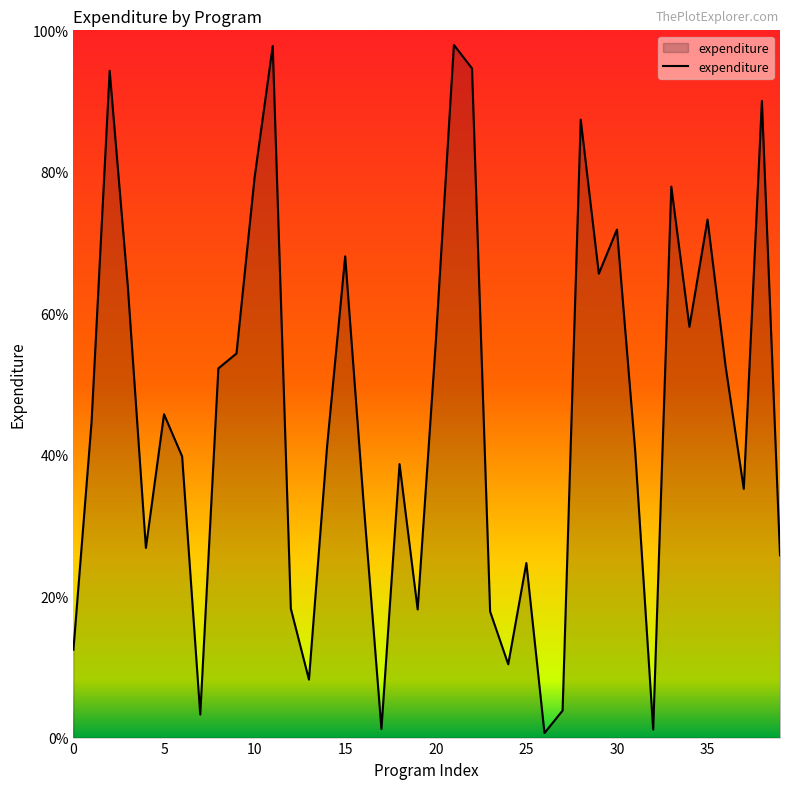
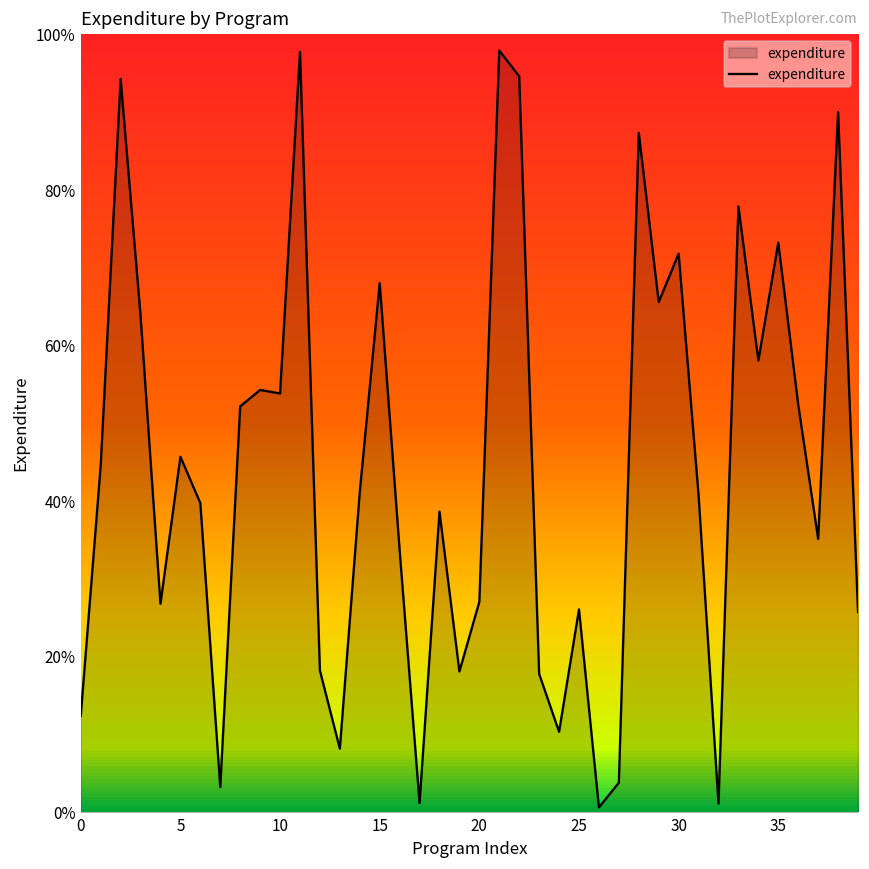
  {
    "0": "12%",
    "5": "46%",
-   "10": "79%",
+   "10": "54%",
    "15": "68%",
-   "20": "56%",
-   "25": "25%",
+   "20": "27%",
+   "25": "26%",
    "30": "72%",
    "35": "73%"
  }
